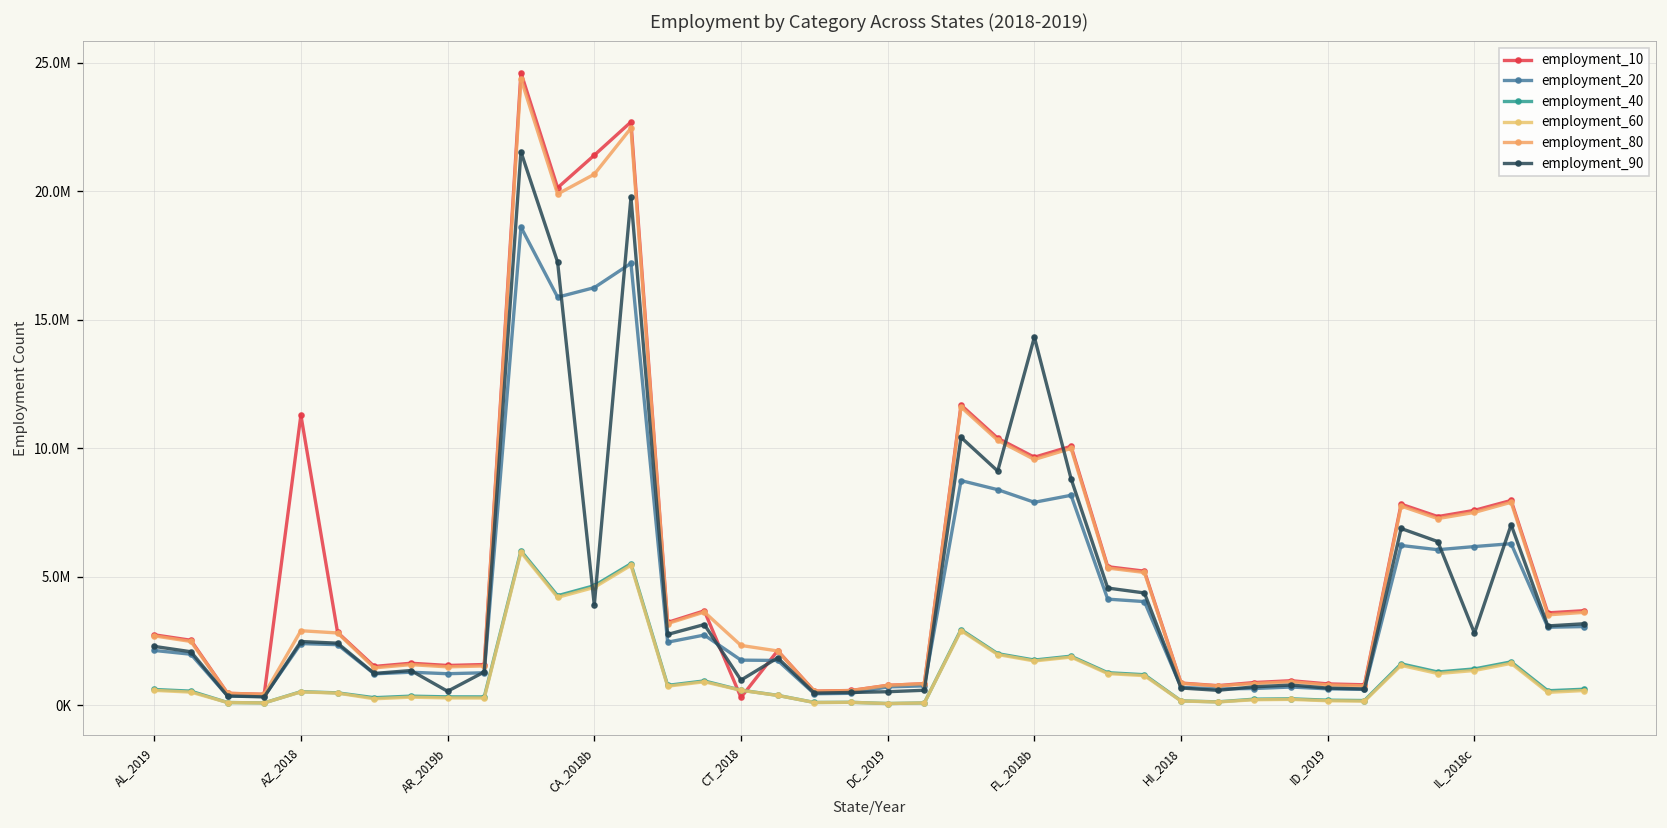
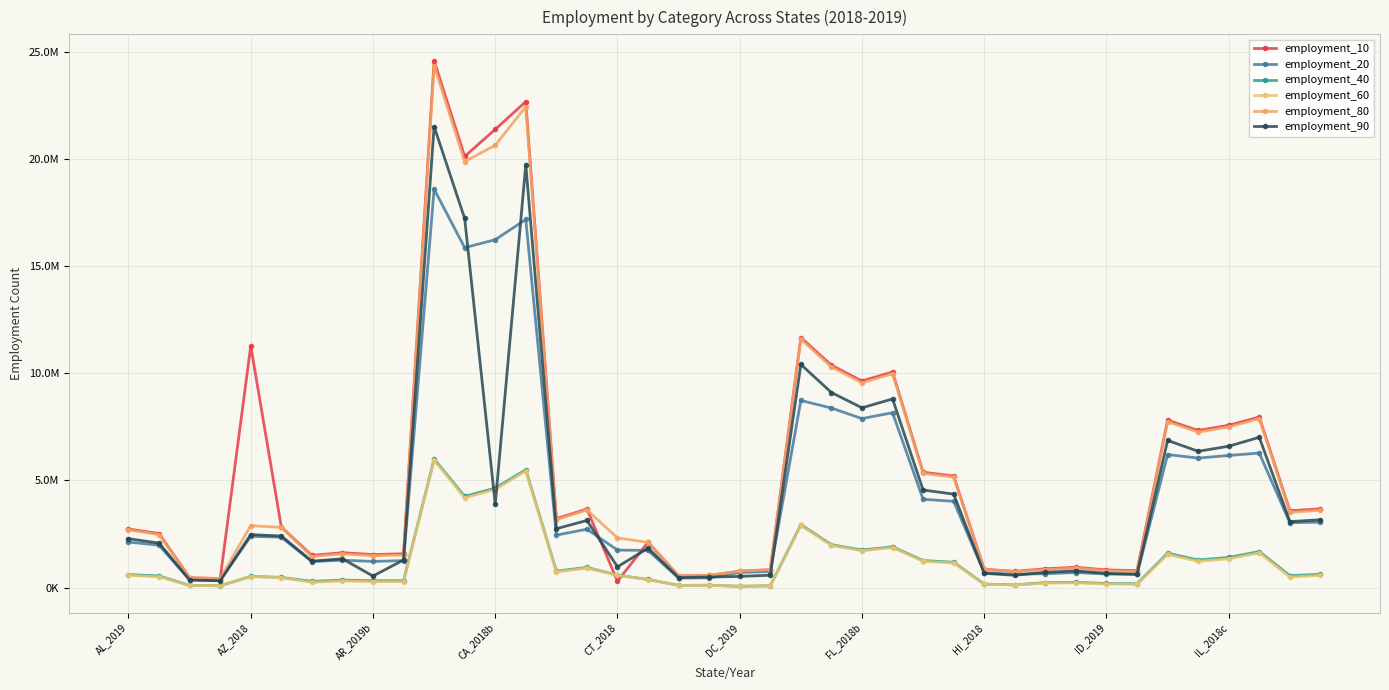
  {
    "employment_10": {
      "AZ_2018": 11300000,
      "CA_2018b": 21400000,
      "CT_2018": 300000
    },
    "employment_90": {
      "AL_2019": 2300000,
      "AR_2019b": 500000,
      "CA_2018b": 3900000,
      "CT_2018": 1000000,
      "DC_2019": 500000,
-     "FL_2018b": 14300000,
-     "IL_2018c": 2800000
+     "FL_2018b": 8400000,
+     "IL_2018c": 6600000
    }
  }
